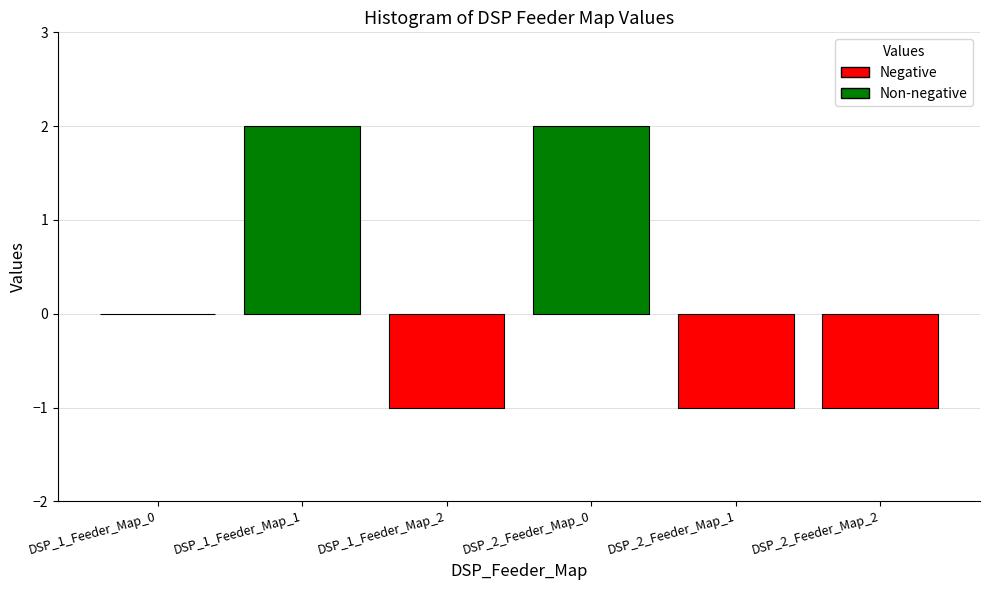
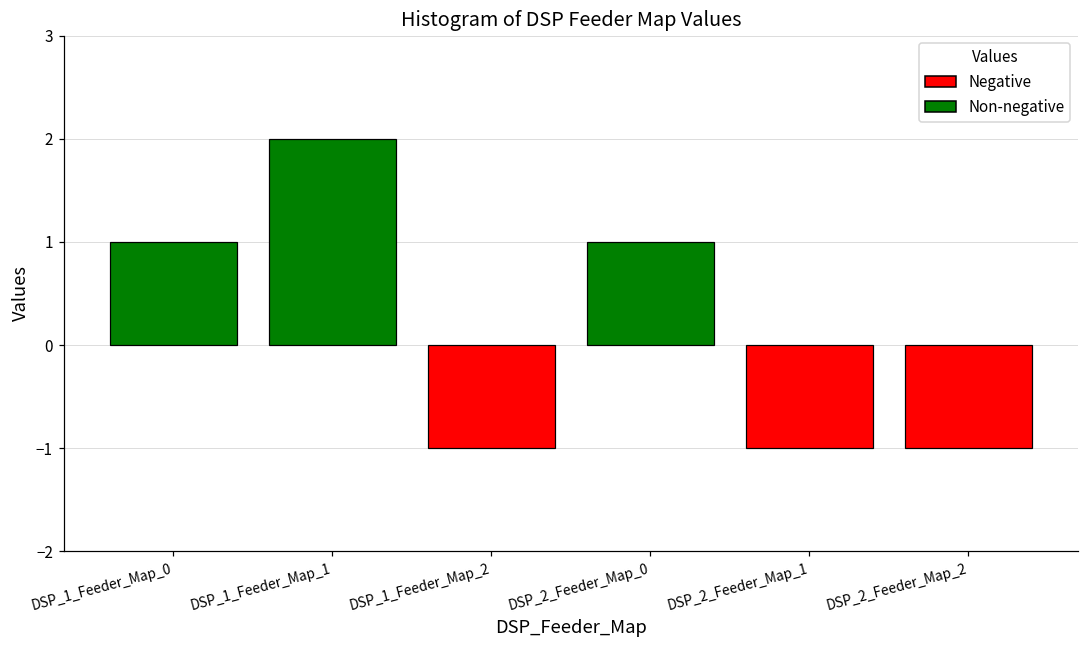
  {
-   "DSP_1_Feeder_Map_0": 0,
+   "DSP_1_Feeder_Map_0": 1,
    "DSP_1_Feeder_Map_1": 2,
    "DSP_1_Feeder_Map_2": -1,
-   "DSP_2_Feeder_Map_0": 2,
+   "DSP_2_Feeder_Map_0": 1,
    "DSP_2_Feeder_Map_1": -1,
    "DSP_2_Feeder_Map_2": -1
  }
